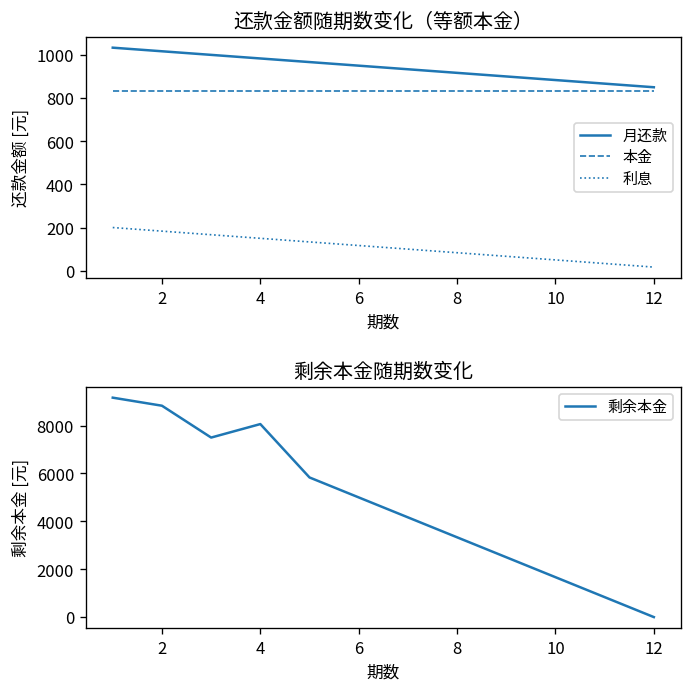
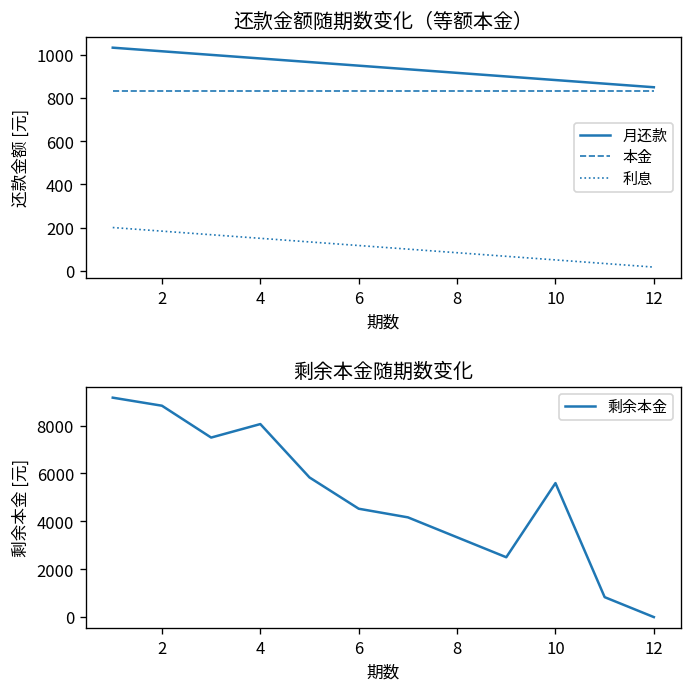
  {
    "剩余本金随期数变化": {
      "2": 8800,
      "4": 8100,
-     "6": 5000,
+     "6": 4500,
      "8": 3300,
-     "10": 1700,
+     "10": 5600,
      "12": 0
    }
  }
